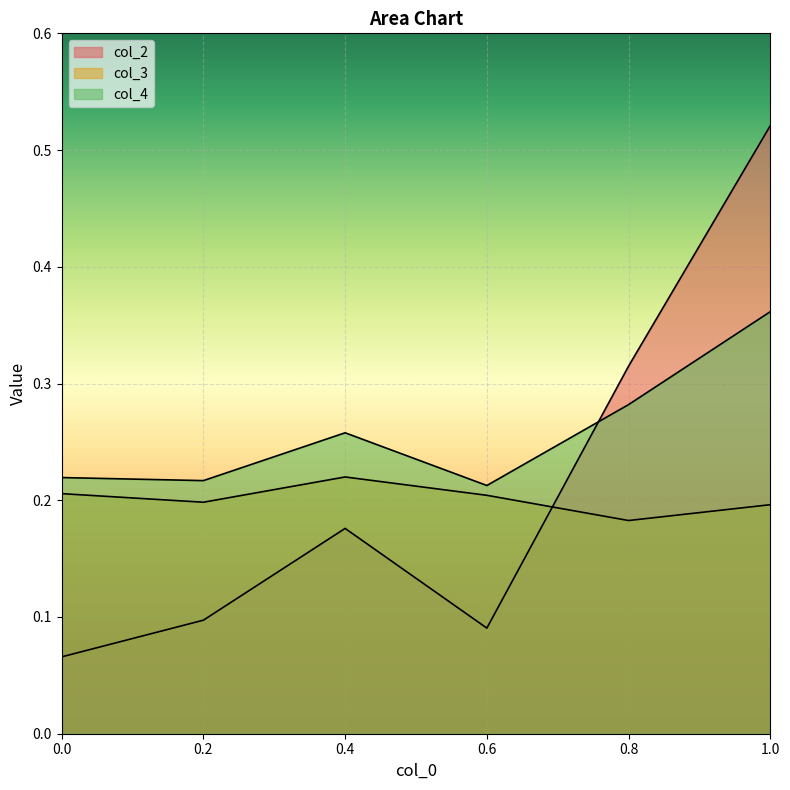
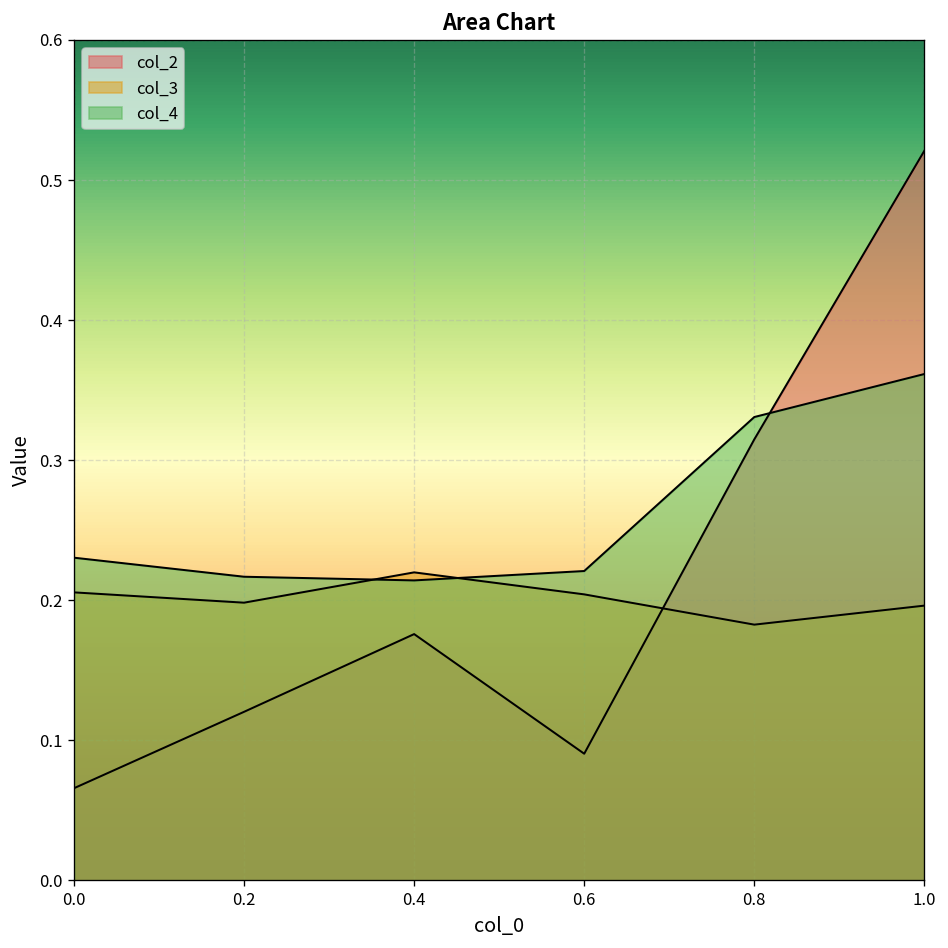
  {
    "col_2": {
      "0.0": 0.066,
-     "0.2": 0.097,
+     "0.2": 0.120,
      "0.4": 0.176,
      "0.6": 0.090,
      "0.8": 0.315,
      "1.0": 0.521
    },
    "col_3": {
      "0.0": 0.206,
      "0.2": 0.198,
      "0.4": 0.220,
      "0.6": 0.204,
      "0.8": 0.183,
      "1.0": 0.196
    },
    "col_4": {
-     "0.0": 0.219,
+     "0.0": 0.230,
      "0.2": 0.217,
-     "0.4": 0.258,
-     "0.6": 0.213,
-     "0.8": 0.282,
+     "0.4": 0.214,
+     "0.6": 0.221,
+     "0.8": 0.331,
      "1.0": 0.362
    }
  }
